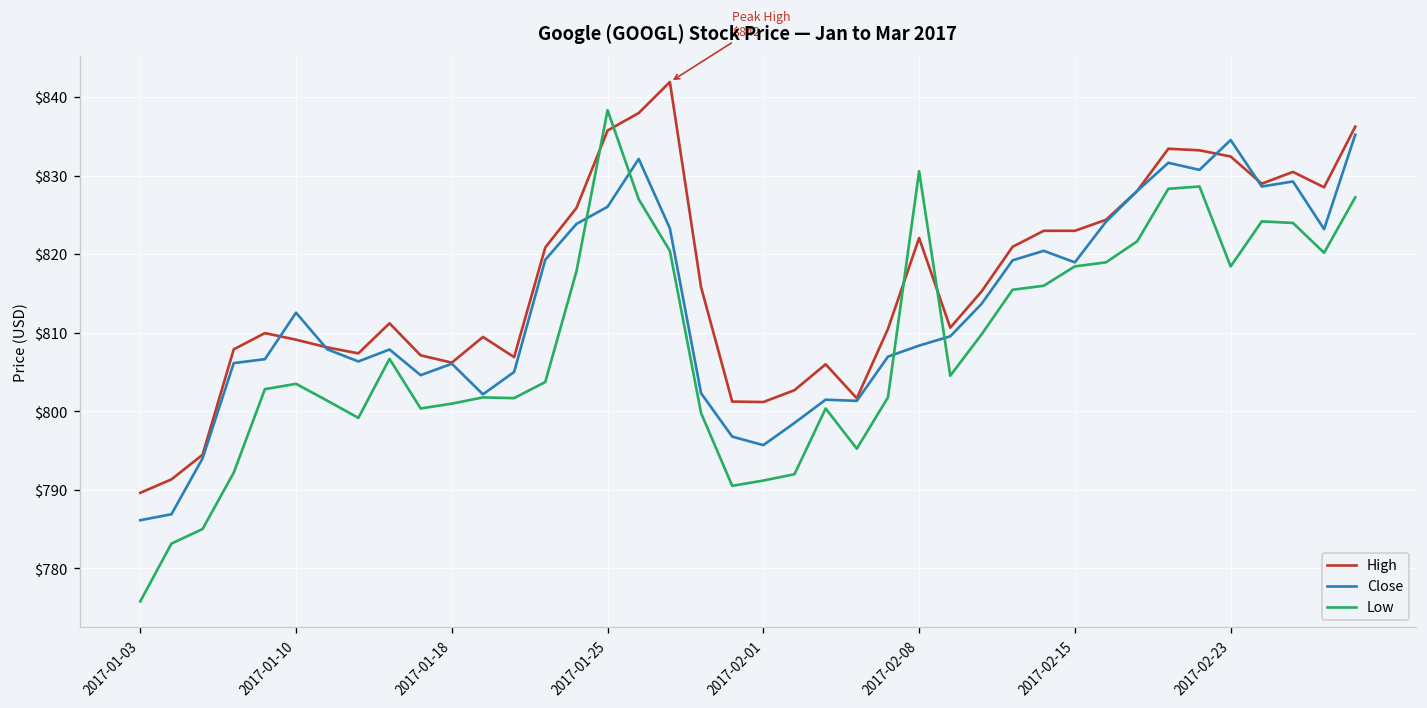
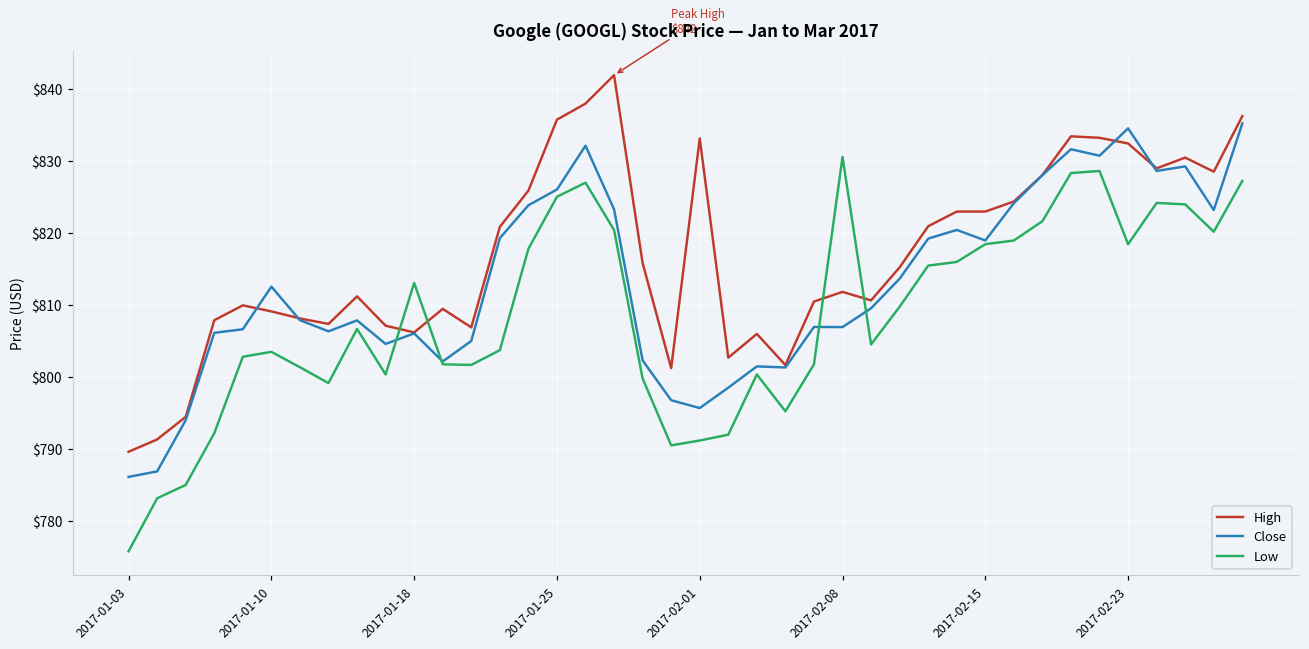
  {
    "High": {
      "2017-01-03": "$790",
      "2017-01-10": "$809",
      "2017-01-25": "$836",
-     "2017-02-01": "$801",
-     "2017-02-08": "$822",
+     "2017-02-01": "$833",
+     "2017-02-08": "$812",
      "2017-02-15": "$823",
      "2017-02-23": "$832"
    },
    "Close": {
      "2017-01-03": "$786",
      "2017-01-10": "$813",
      "2017-01-25": "$826",
      "2017-02-01": "$796",
-     "2017-02-08": "$808",
+     "2017-02-08": "$807",
      "2017-02-15": "$819",
      "2017-02-23": "$835"
    },
    "Low": {
      "2017-01-03": "$776",
      "2017-01-10": "$804",
-     "2017-01-18": "$801",
-     "2017-01-25": "$838",
+     "2017-01-18": "$813",
+     "2017-01-25": "$825",
      "2017-02-01": "$791",
      "2017-02-08": "$831",
      "2017-02-15": "$818",
      "2017-02-23": "$818"
    }
  }
